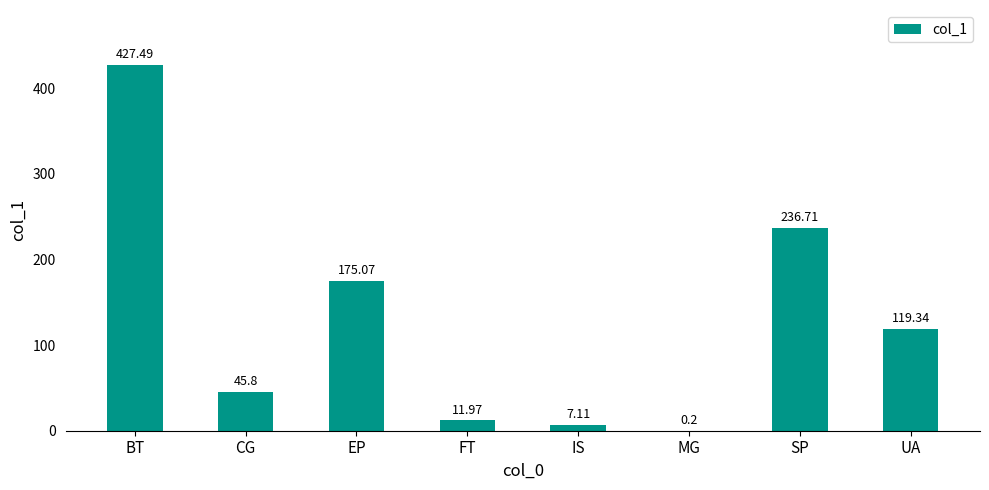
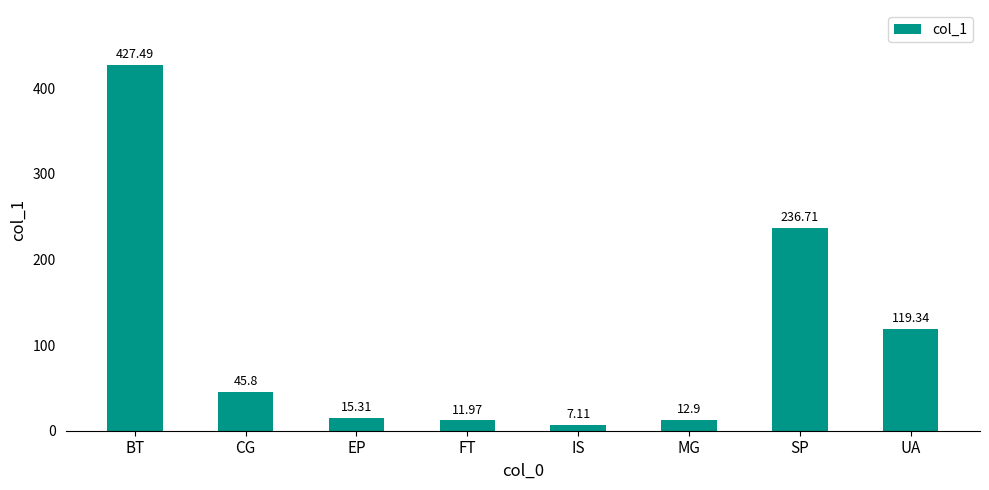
  {
    "BT": 427.49,
    "CG": 45.8,
-   "EP": 175.07,
+   "EP": 15.31,
    "FT": 11.97,
    "IS": 7.11,
-   "MG": 0.2,
+   "MG": 12.9,
    "SP": 236.71,
    "UA": 119.34
  }
